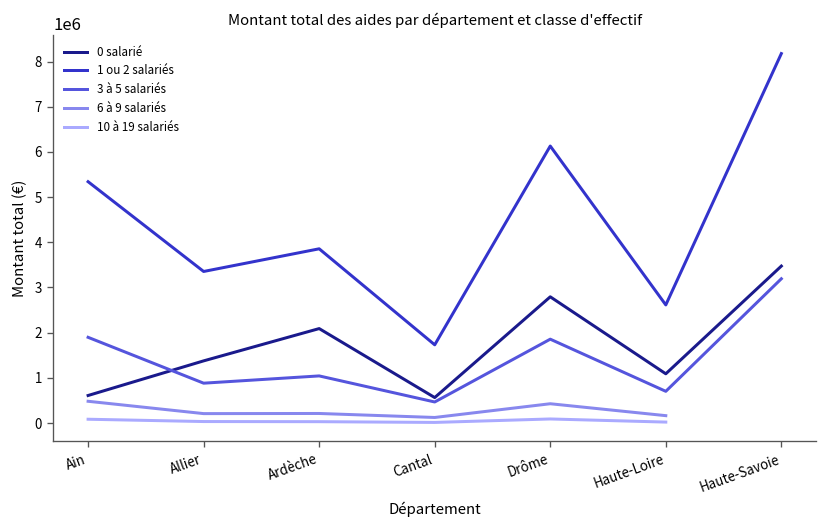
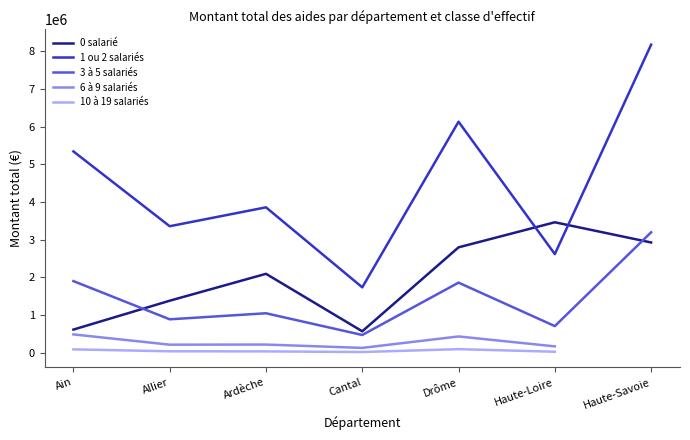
  {
    "0 salarié": {
      "Ain": 600000,
      "Allier": 1400000,
      "Ardèche": 2100000,
      "Cantal": 600000,
      "Drôme": 2800000,
-     "Haute-Loire": 1100000,
-     "Haute-Savoie": 3500000
+     "Haute-Loire": 3500000,
+     "Haute-Savoie": 2900000
    }
  }
